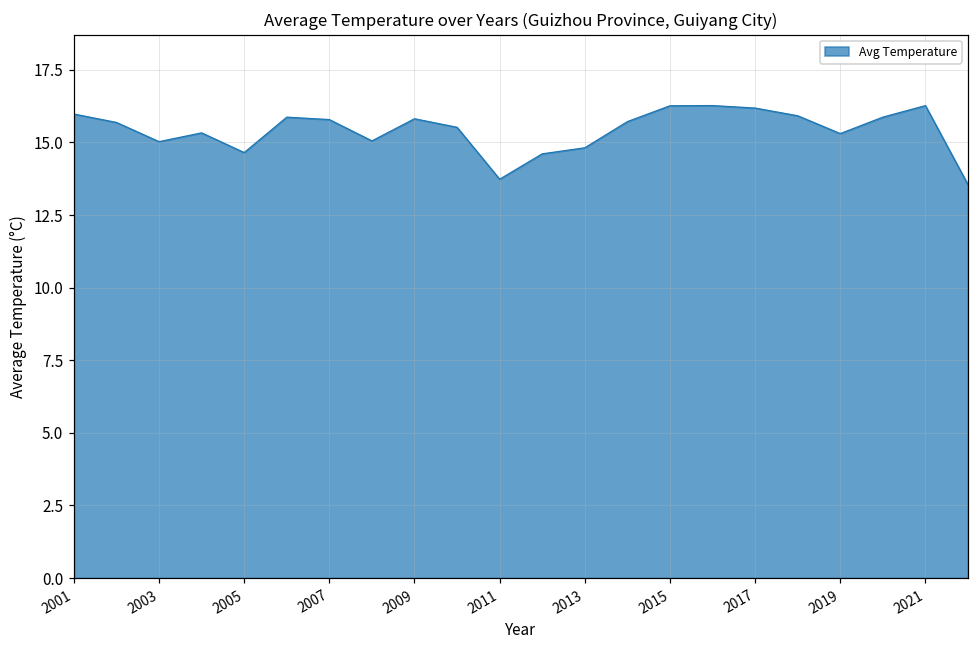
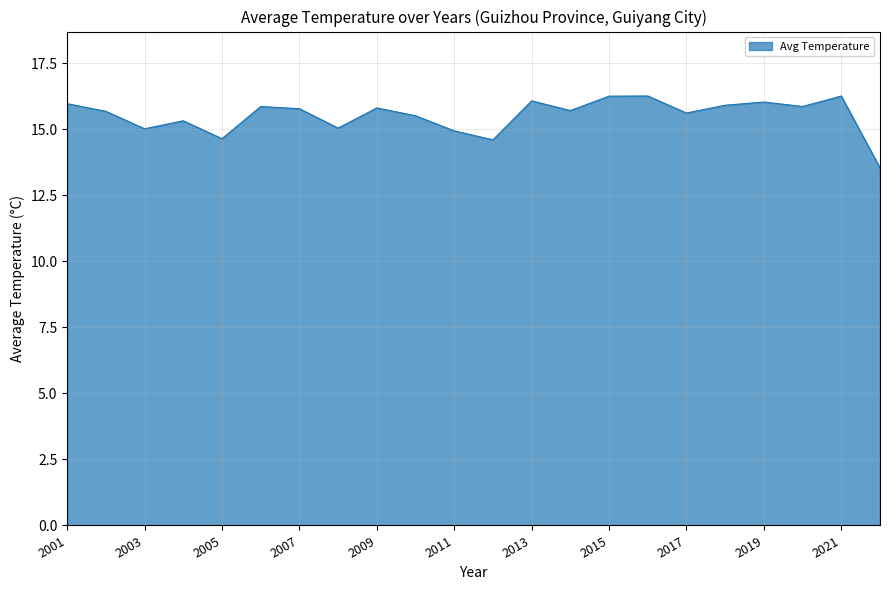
  {
    "2001": 16.0,
    "2003": 15.0,
    "2005": 14.7,
    "2007": 15.8,
    "2009": 15.8,
-   "2011": 13.7,
-   "2013": 14.8,
+   "2011": 14.9,
+   "2013": 16.1,
    "2015": 16.3,
-   "2017": 16.2,
-   "2019": 15.3,
+   "2017": 15.6,
+   "2019": 16.0,
    "2021": 16.3
  }
